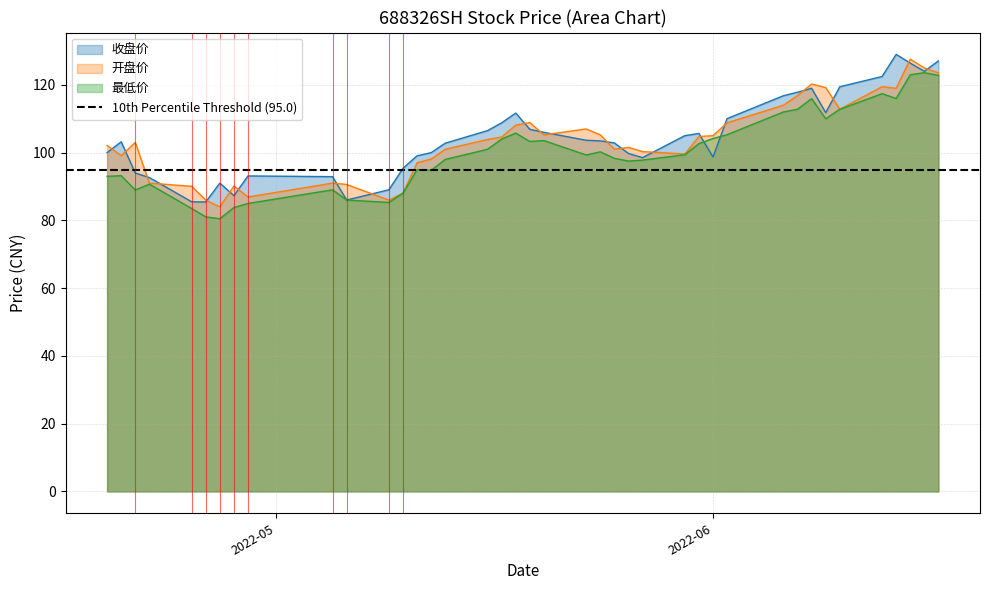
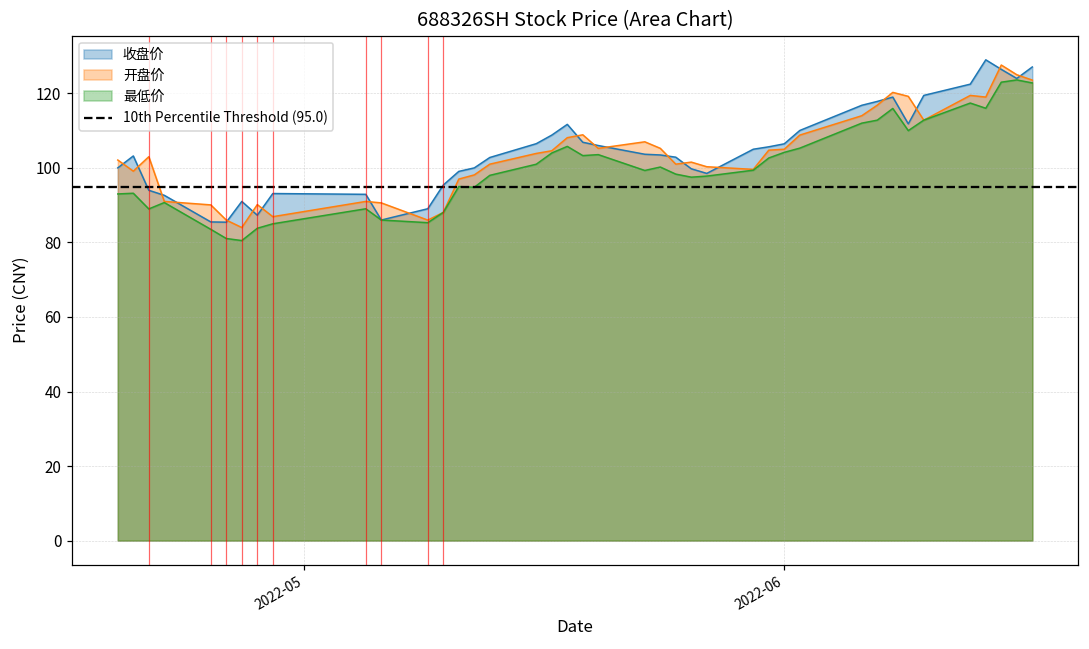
  {
    "收盘价": {
-     "2022-06": 99
+     "2022-06": 106
    },
    "开盘价": {
      "2022-06": 105
    },
    "最低价": {
      "2022-06": 104
    }
  }
